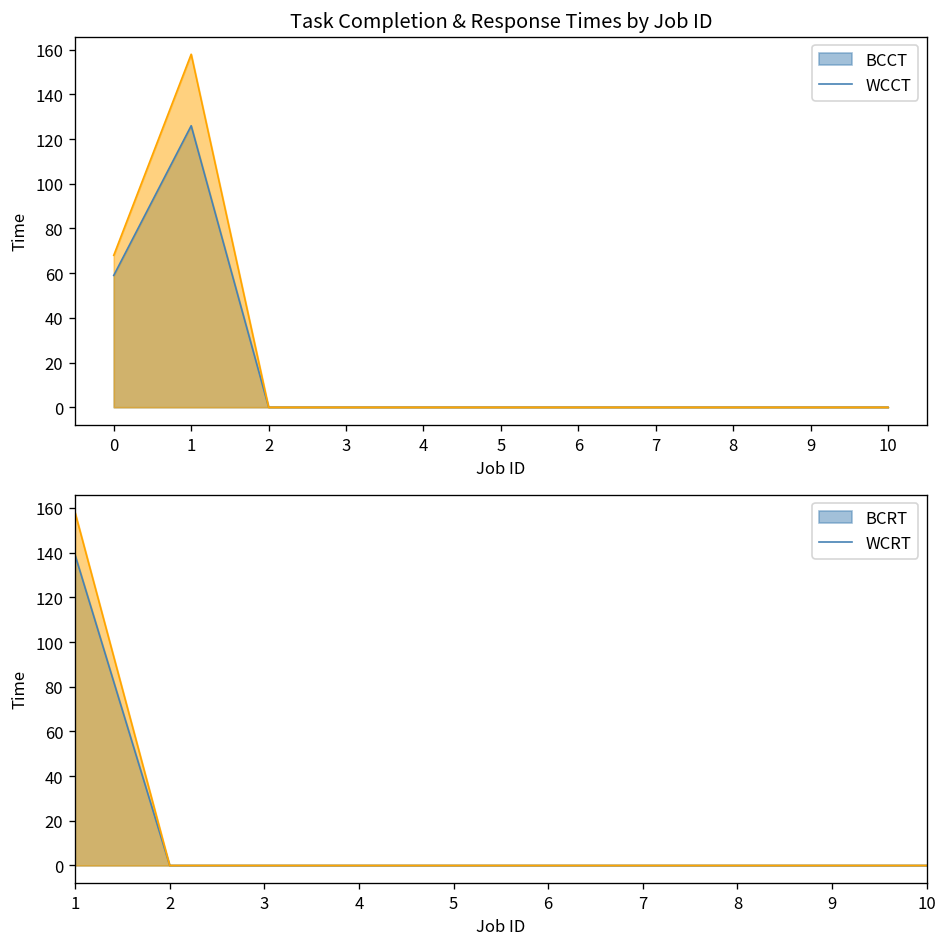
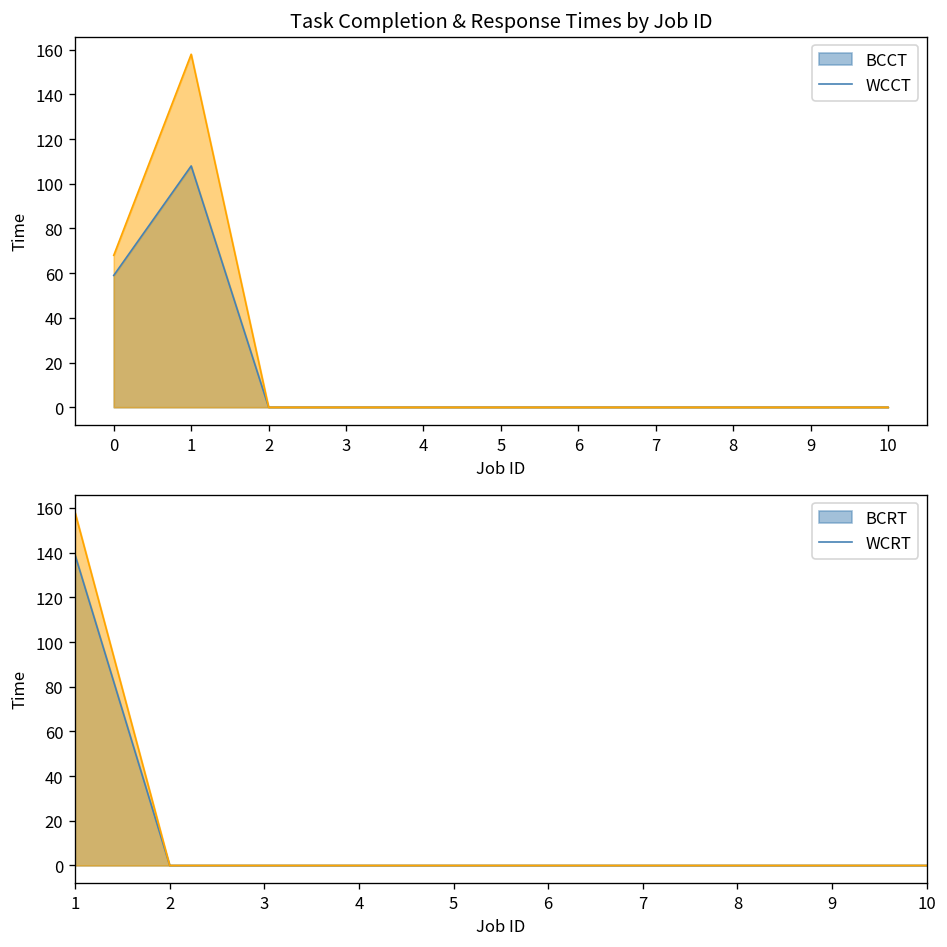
  {
    "Task Completion & Response Times by Job ID": {
      "BCCT": {
        "0": 59,
-       "1": 126
+       "1": 108
      }
    }
  }
